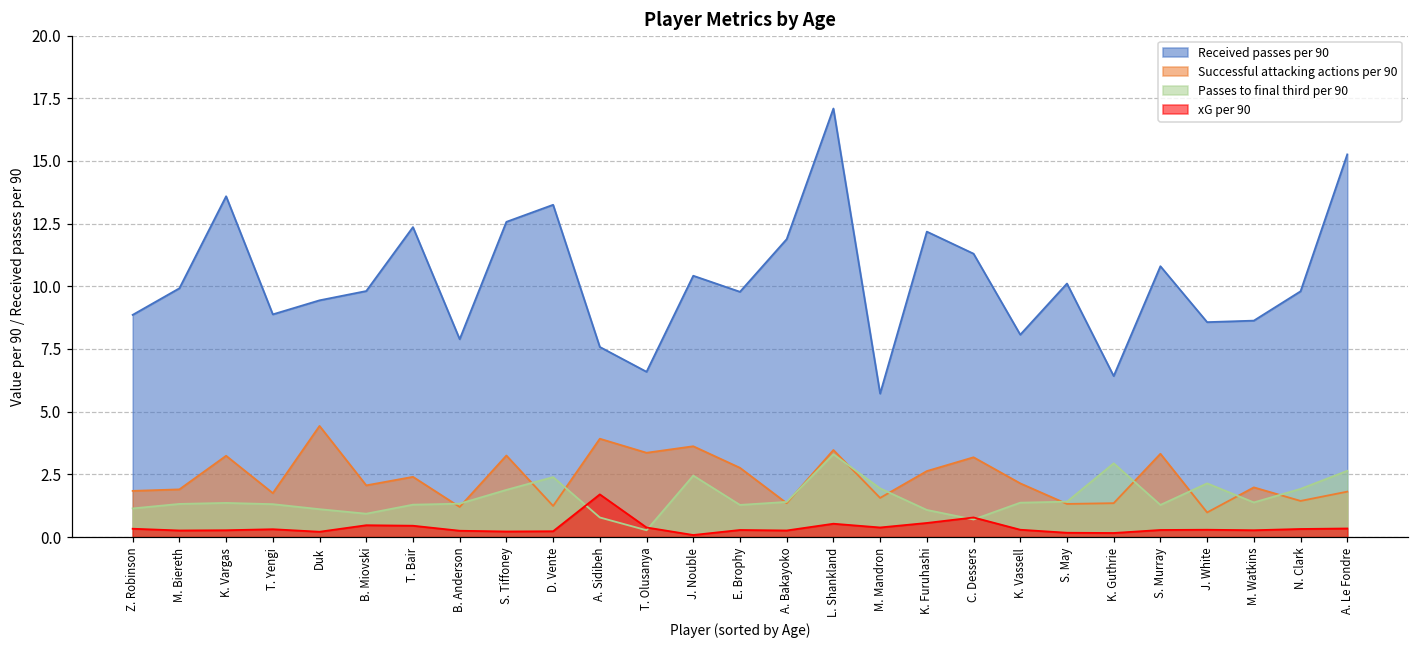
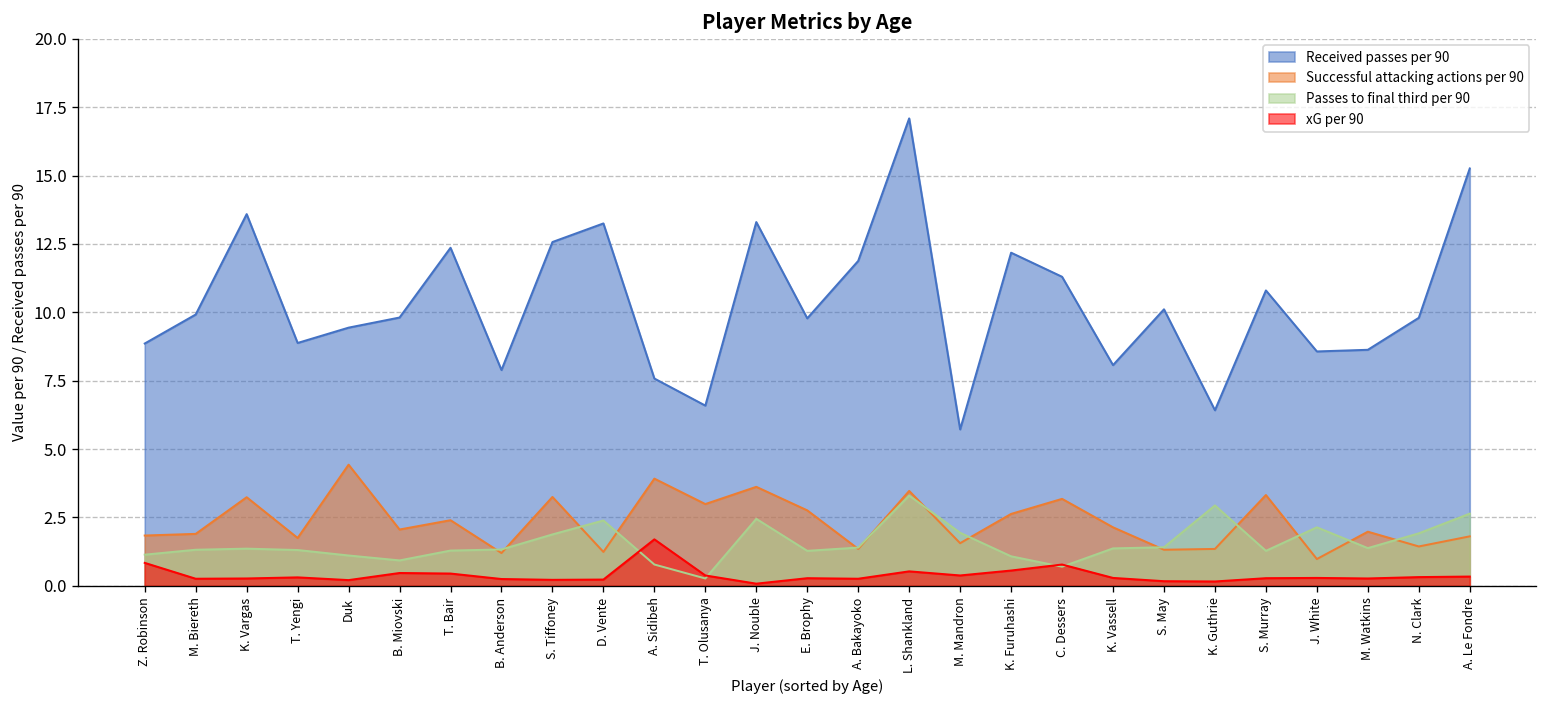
  {
    "Received passes per 90": {
      "Z. Robinson": 8.9,
      "M. Biereth": 9.9,
      "K. Vargas": 13.6,
      "T. Yengi": 8.9,
      "Duk": 9.4,
      "B. Miovski": 9.8,
      "T. Bair": 12.4,
      "B. Anderson": 7.9,
      "S. Tiffoney": 12.6,
      "D. Vente": 13.3,
      "A. Sidibeh": 7.6,
      "T. Olusanya": 6.6,
-     "J. Nouble": 10.4,
+     "J. Nouble": 13.3,
      "E. Brophy": 9.8,
      "A. Bakayoko": 11.9,
      "L. Shankland": 17.1,
      "M. Mandron": 5.7,
      "K. Furuhashi": 12.2,
      "C. Dessers": 11.3,
      "K. Vassell": 8.1,
      "S. May": 10.1,
      "K. Guthrie": 6.4,
      "S. Murray": 10.8,
      "J. White": 8.6,
      "M. Watkins": 8.6,
      "N. Clark": 9.8,
      "A. Le Fondre": 15.3
    },
    "Successful attacking actions per 90": {
      "Z. Robinson": 1.8,
      "M. Biereth": 1.9,
      "K. Vargas": 3.2,
      "T. Yengi": 1.8,
      "Duk": 4.4,
      "B. Miovski": 2.1,
      "T. Bair": 2.4,
      "B. Anderson": 1.2,
      "S. Tiffoney": 3.3,
      "D. Vente": 1.2,
      "A. Sidibeh": 3.9,
-     "T. Olusanya": 3.4,
+     "T. Olusanya": 3.0,
      "J. Nouble": 3.6,
      "E. Brophy": 2.8,
      "L. Shankland": 3.5,
      "M. Mandron": 1.6,
      "K. Furuhashi": 2.6,
      "C. Dessers": 3.2,
      "K. Vassell": 2.1,
      "K. Guthrie": 1.4,
      "S. Murray": 3.3,
      "J. White": 1.0,
      "M. Watkins": 2.0,
      "N. Clark": 1.4,
      "A. Le Fondre": 1.8
    },
    "Passes to final third per 90": {
      "Z. Robinson": 1.1,
      "M. Biereth": 1.3,
      "K. Vargas": 1.4,
      "T. Yengi": 1.3,
      "Duk": 1.1,
      "B. Miovski": 0.9,
      "T. Bair": 1.3,
      "B. Anderson": 1.3,
      "S. Tiffoney": 1.9,
      "D. Vente": 2.4,
      "A. Sidibeh": 0.8,
      "T. Olusanya": 0.3,
      "J. Nouble": 2.5,
      "E. Brophy": 1.3,
      "L. Shankland": 3.3,
      "M. Mandron": 1.9,
      "K. Furuhashi": 1.1,
      "K. Vassell": 1.4,
      "K. Guthrie": 2.9,
      "S. Murray": 1.3,
      "J. White": 2.1,
      "M. Watkins": 1.4,
      "N. Clark": 1.9,
      "A. Le Fondre": 2.6
    },
    "xG per 90": {
-     "Z. Robinson": 0.3,
+     "Z. Robinson": 0.8,
      "M. Biereth": 0.3,
      "K. Vargas": 0.3,
      "T. Yengi": 0.3,
      "Duk": 0.2,
      "B. Miovski": 0.5,
      "T. Bair": 0.5,
      "B. Anderson": 0.3,
      "S. Tiffoney": 0.2,
      "D. Vente": 0.2,
      "A. Sidibeh": 1.7,
      "T. Olusanya": 0.4,
      "J. Nouble": 0.1,
      "E. Brophy": 0.3,
      "A. Bakayoko": 0.3,
      "L. Shankland": 0.5,
      "M. Mandron": 0.4,
      "K. Furuhashi": 0.6,
      "K. Vassell": 0.3,
      "S. May": 0.2,
      "K. Guthrie": 0.2,
      "S. Murray": 0.3,
      "J. White": 0.3,
      "M. Watkins": 0.3,
      "N. Clark": 0.3,
      "A. Le Fondre": 0.3
    }
  }
